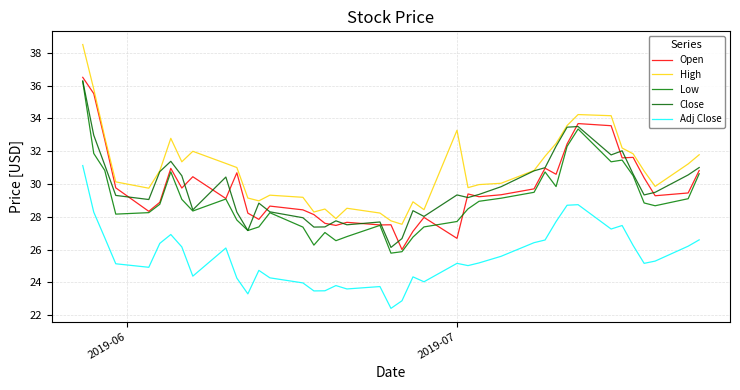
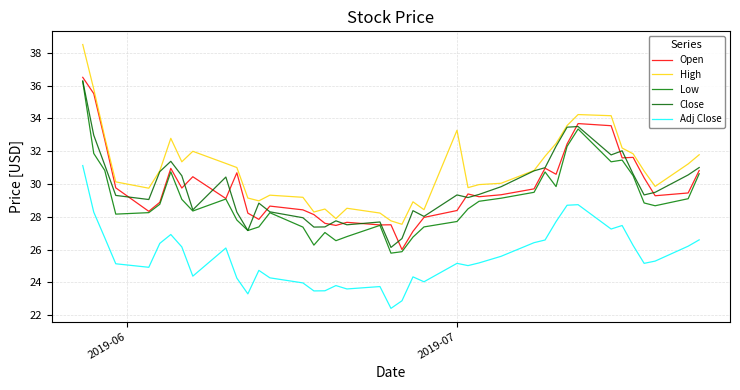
  {
    "Open": {
-     "2019-07": 26.7
+     "2019-07": 28.4
    },
    "High": {
      "2019-07": 33.3
    },
    "Adj Close": {
      "2019-07": 25.2
    }
  }
